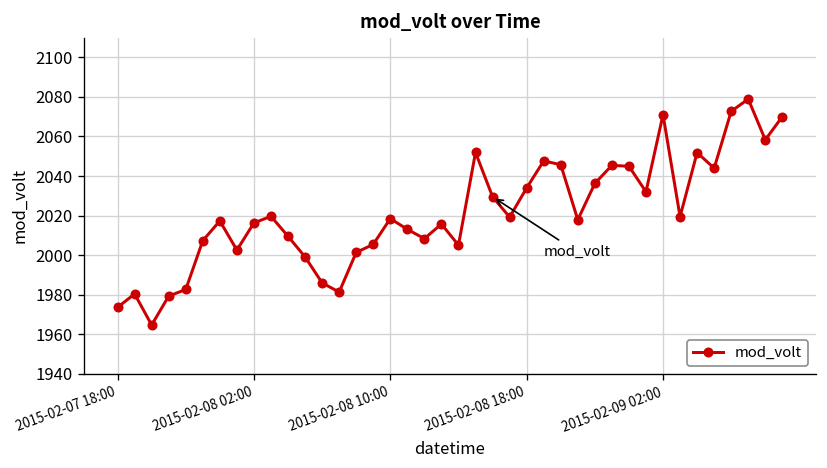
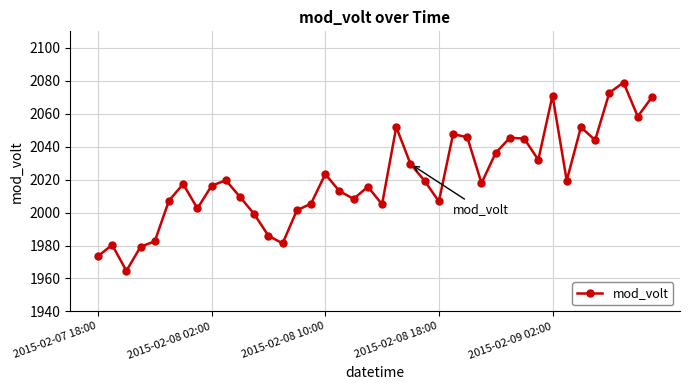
  {
    "2015-02-07 18:00": 1974,
    "2015-02-08 02:00": 2016,
-   "2015-02-08 10:00": 2018,
-   "2015-02-08 18:00": 2034,
+   "2015-02-08 10:00": 2023,
+   "2015-02-08 18:00": 2007,
    "2015-02-09 02:00": 2071
  }
